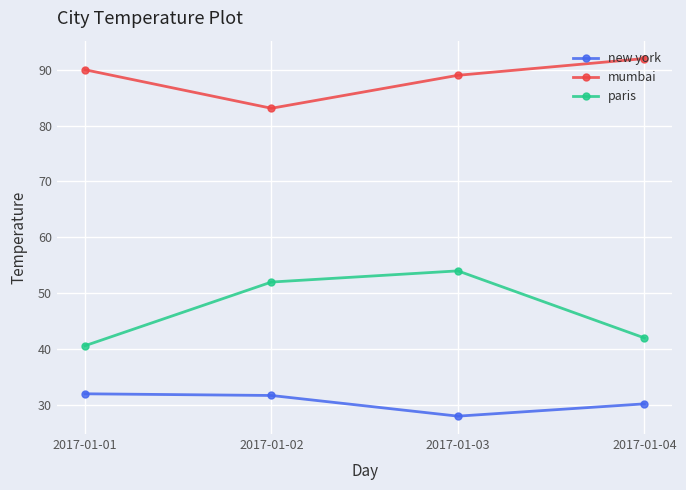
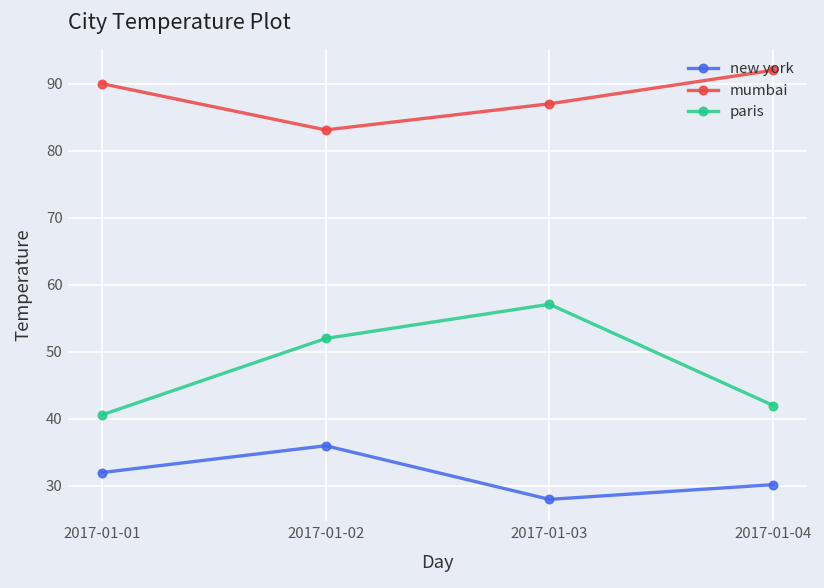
  {
    "new york": {
      "2017-01-01": 32,
-     "2017-01-02": 32,
+     "2017-01-02": 36,
      "2017-01-03": 28,
      "2017-01-04": 30
    },
    "mumbai": {
      "2017-01-01": 90,
      "2017-01-02": 83,
-     "2017-01-03": 89,
+     "2017-01-03": 87,
      "2017-01-04": 92
    },
    "paris": {
      "2017-01-01": 41,
      "2017-01-02": 52,
-     "2017-01-03": 54,
+     "2017-01-03": 57,
      "2017-01-04": 42
    }
  }
